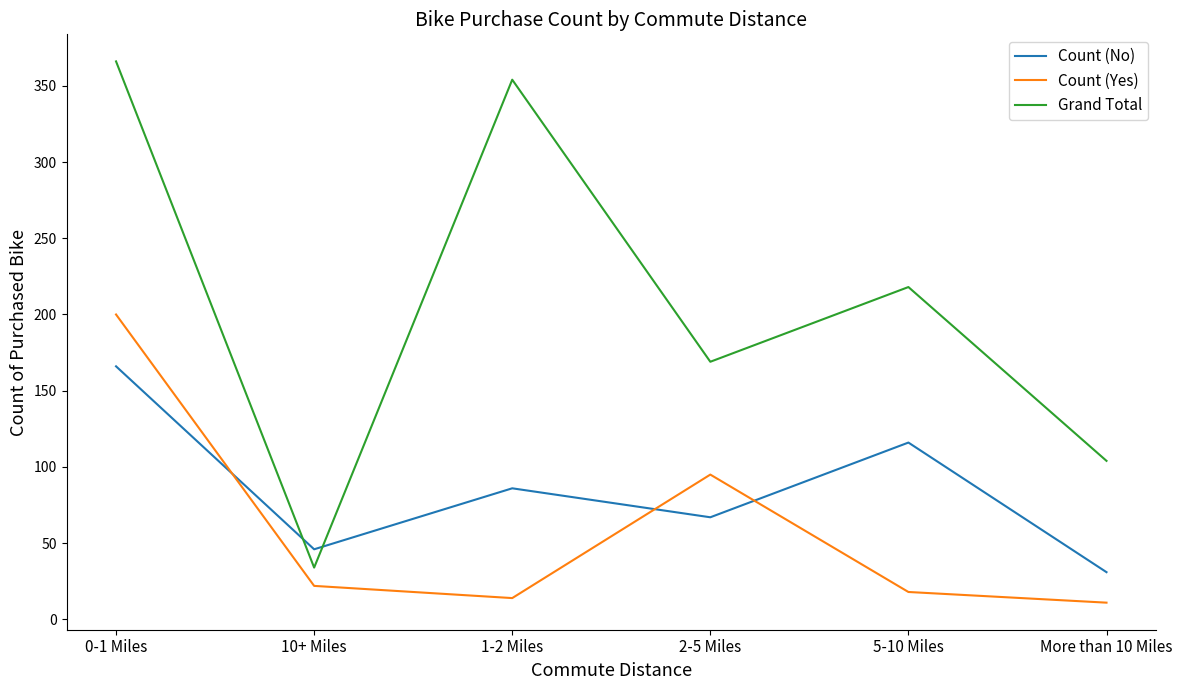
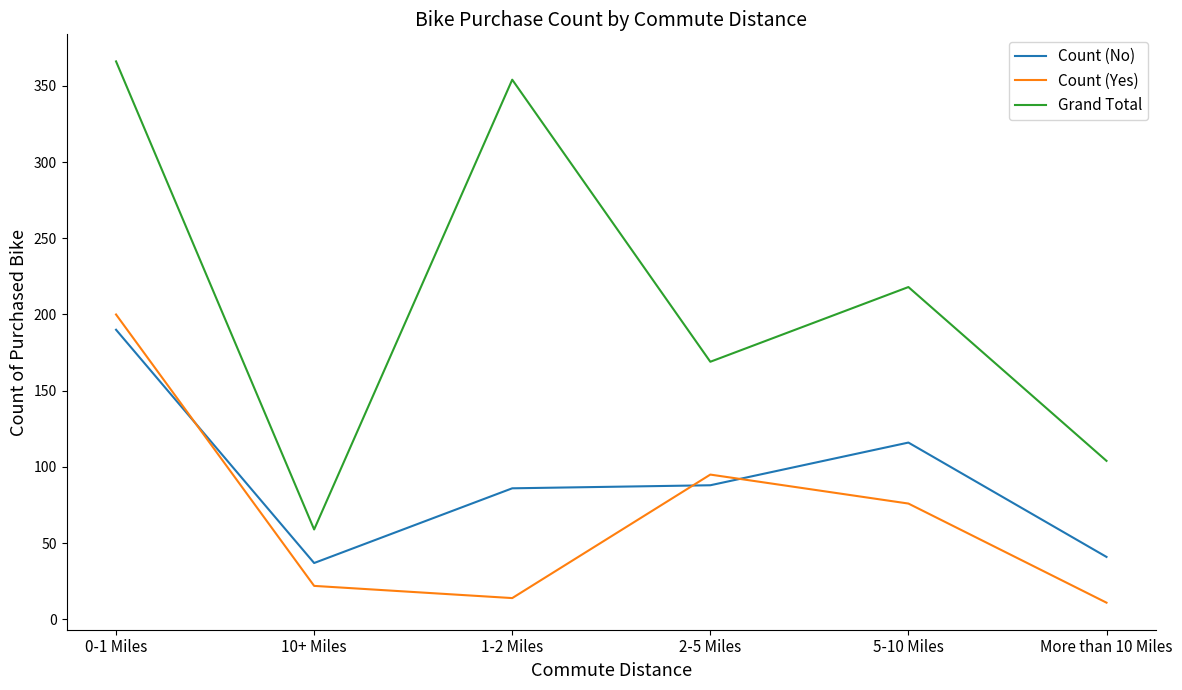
  {
    "Count (No)": {
-     "0-1 Miles": 166,
-     "10+ Miles": 46,
+     "0-1 Miles": 190,
+     "10+ Miles": 37,
      "1-2 Miles": 86,
-     "2-5 Miles": 67,
+     "2-5 Miles": 88,
      "5-10 Miles": 116,
-     "More than 10 Miles": 31
+     "More than 10 Miles": 41
    },
    "Count (Yes)": {
      "0-1 Miles": 200,
      "10+ Miles": 22,
      "1-2 Miles": 14,
      "2-5 Miles": 95,
-     "5-10 Miles": 18,
+     "5-10 Miles": 76,
      "More than 10 Miles": 11
    },
    "Grand Total": {
      "0-1 Miles": 366,
-     "10+ Miles": 34,
+     "10+ Miles": 59,
      "1-2 Miles": 354,
      "2-5 Miles": 169,
      "5-10 Miles": 218,
      "More than 10 Miles": 104
    }
  }
